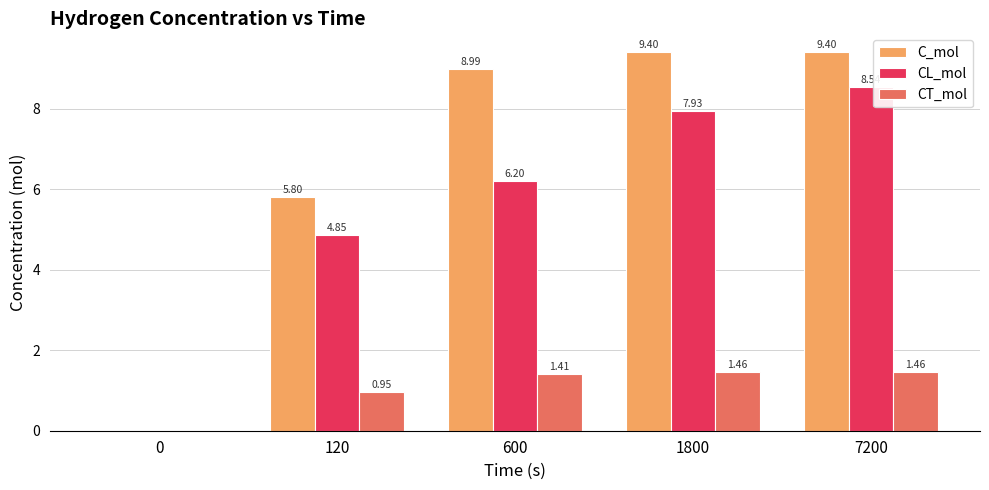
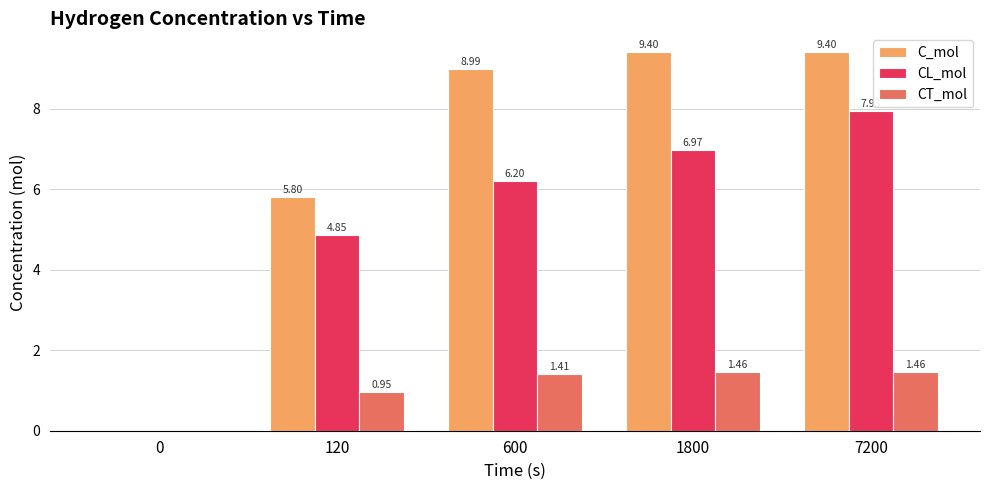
  {
    "CL_mol": {
      "120": 4.85,
      "600": 6.20,
-     "1800": 7.93,
-     "7200": 8.5
+     "1800": 6.97,
+     "7200": 7.9
    }
  }
